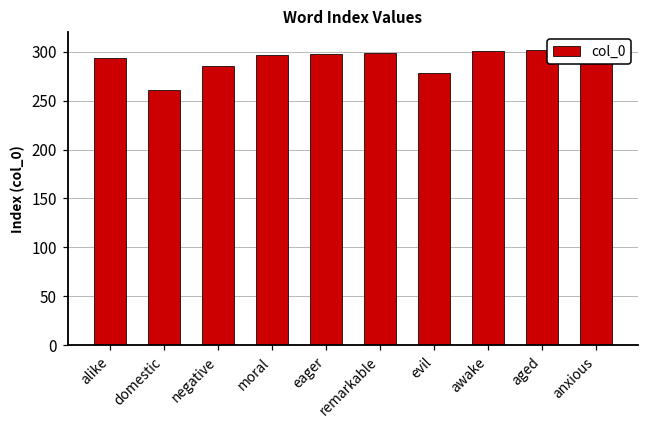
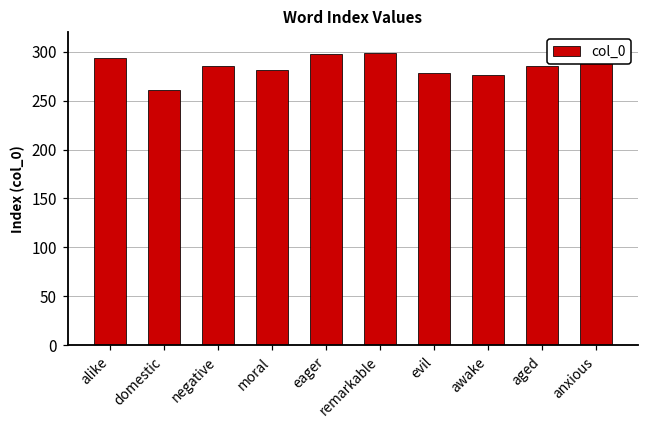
  {
    "alike": 290,
    "domestic": 260,
    "negative": 290,
-   "moral": 300,
+   "moral": 280,
    "eager": 300,
    "remarkable": 300,
    "evil": 280,
-   "awake": 300,
-   "aged": 300
+   "awake": 280,
+   "aged": 290
  }
